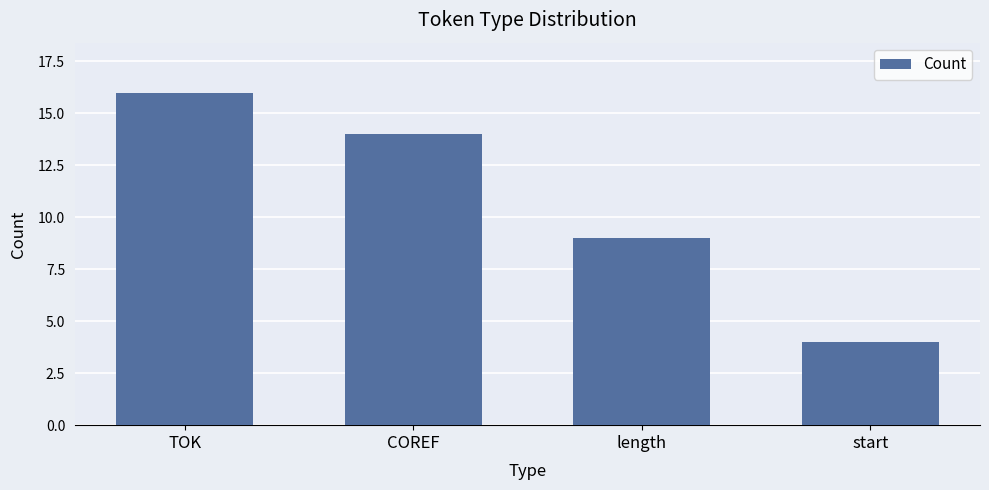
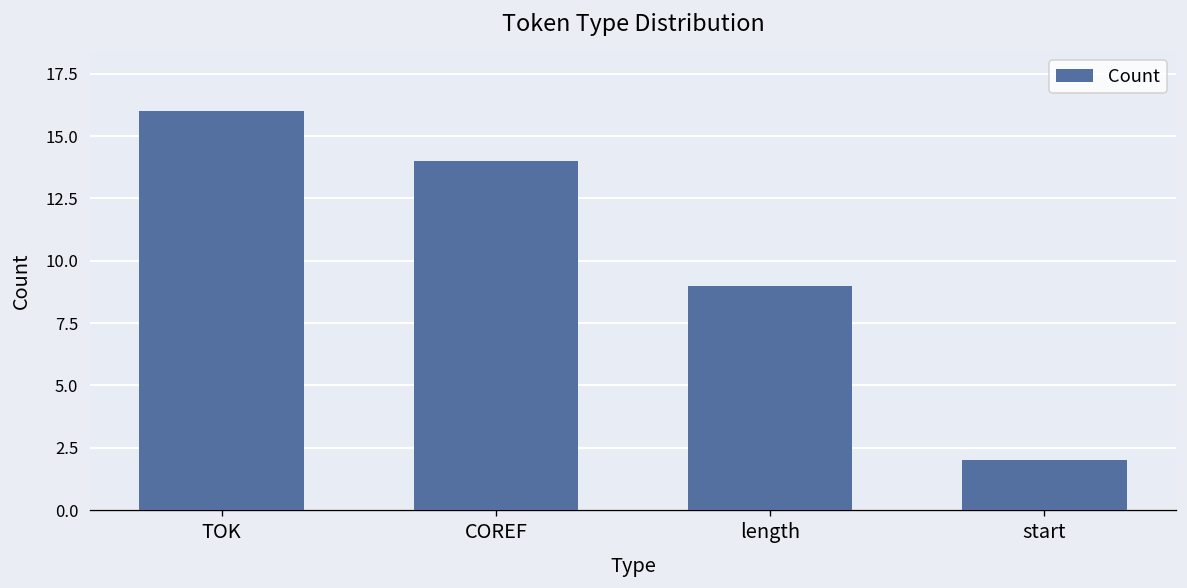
  {
    "TOK": 16,
    "COREF": 14,
    "length": 9,
-   "start": 4
+   "start": 2
  }
